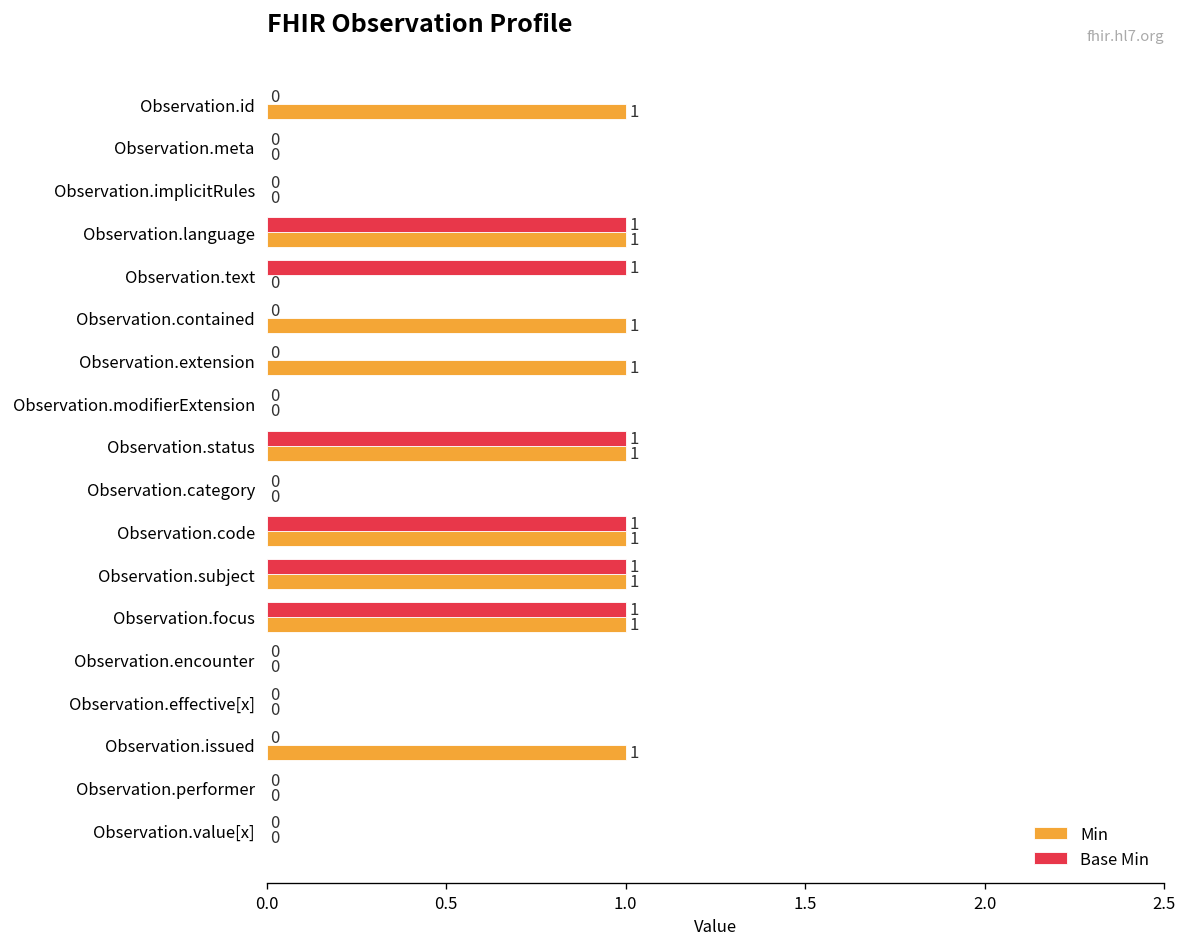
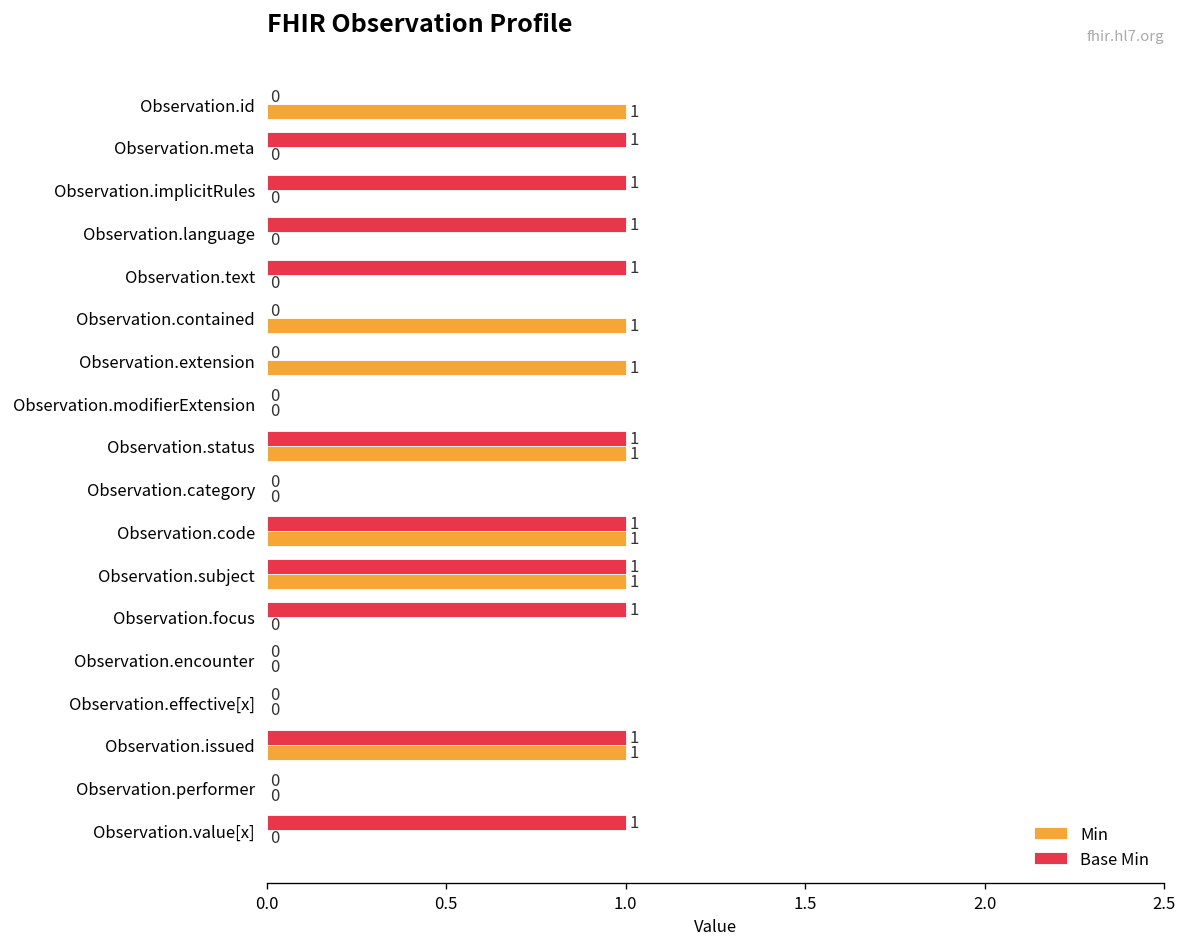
  {
    "Min": {
      "Observation.id": 1,
      "Observation.meta": 0,
      "Observation.implicitRules": 0,
-     "Observation.language": 1,
+     "Observation.language": 0,
      "Observation.text": 0,
      "Observation.contained": 1,
      "Observation.extension": 1,
      "Observation.modifierExtension": 0,
      "Observation.status": 1,
      "Observation.category": 0,
      "Observation.code": 1,
      "Observation.subject": 1,
-     "Observation.focus": 1,
+     "Observation.focus": 0,
      "Observation.encounter": 0,
      "Observation.effective[x]": 0,
      "Observation.issued": 1,
      "Observation.performer": 0,
      "Observation.value[x]": 0
    },
    "Base Min": {
      "Observation.id": 0,
-     "Observation.meta": 0,
-     "Observation.implicitRules": 0,
+     "Observation.meta": 1,
+     "Observation.implicitRules": 1,
      "Observation.language": 1,
      "Observation.text": 1,
      "Observation.contained": 0,
      "Observation.extension": 0,
      "Observation.modifierExtension": 0,
      "Observation.status": 1,
      "Observation.category": 0,
      "Observation.code": 1,
      "Observation.subject": 1,
      "Observation.focus": 1,
      "Observation.encounter": 0,
      "Observation.effective[x]": 0,
-     "Observation.issued": 0,
+     "Observation.issued": 1,
      "Observation.performer": 0,
-     "Observation.value[x]": 0
+     "Observation.value[x]": 1
    }
  }
